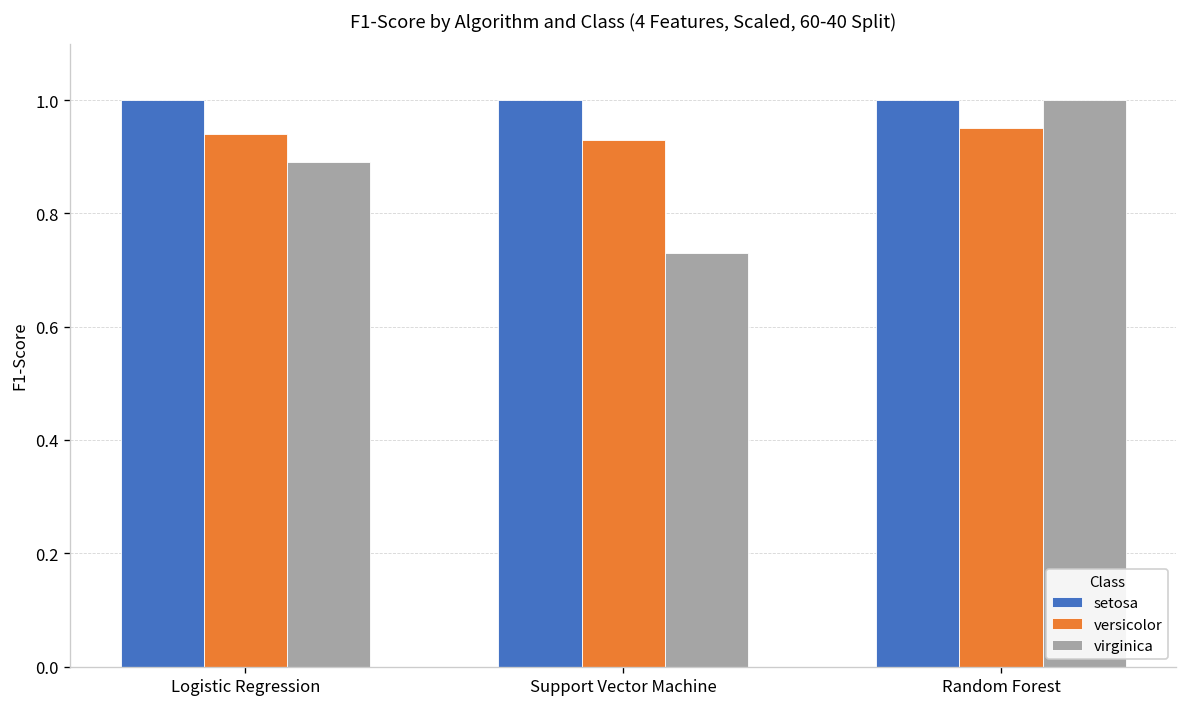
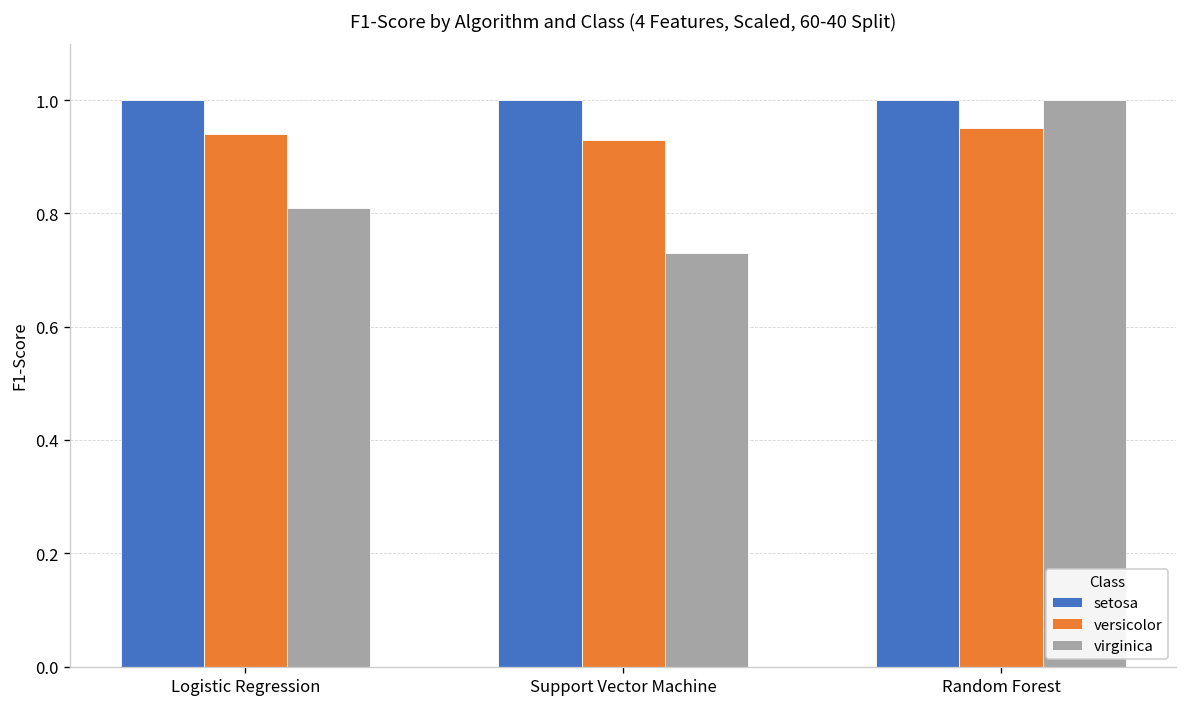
  {
    "setosa": {
      "Logistic Regression": 1.00,
      "Support Vector Machine": 1.00,
      "Random Forest": 1.00
    },
    "versicolor": {
      "Logistic Regression": 0.94,
      "Support Vector Machine": 0.93,
      "Random Forest": 0.95
    },
    "virginica": {
-     "Logistic Regression": 0.89,
+     "Logistic Regression": 0.81,
      "Support Vector Machine": 0.73,
      "Random Forest": 1.00
    }
  }
